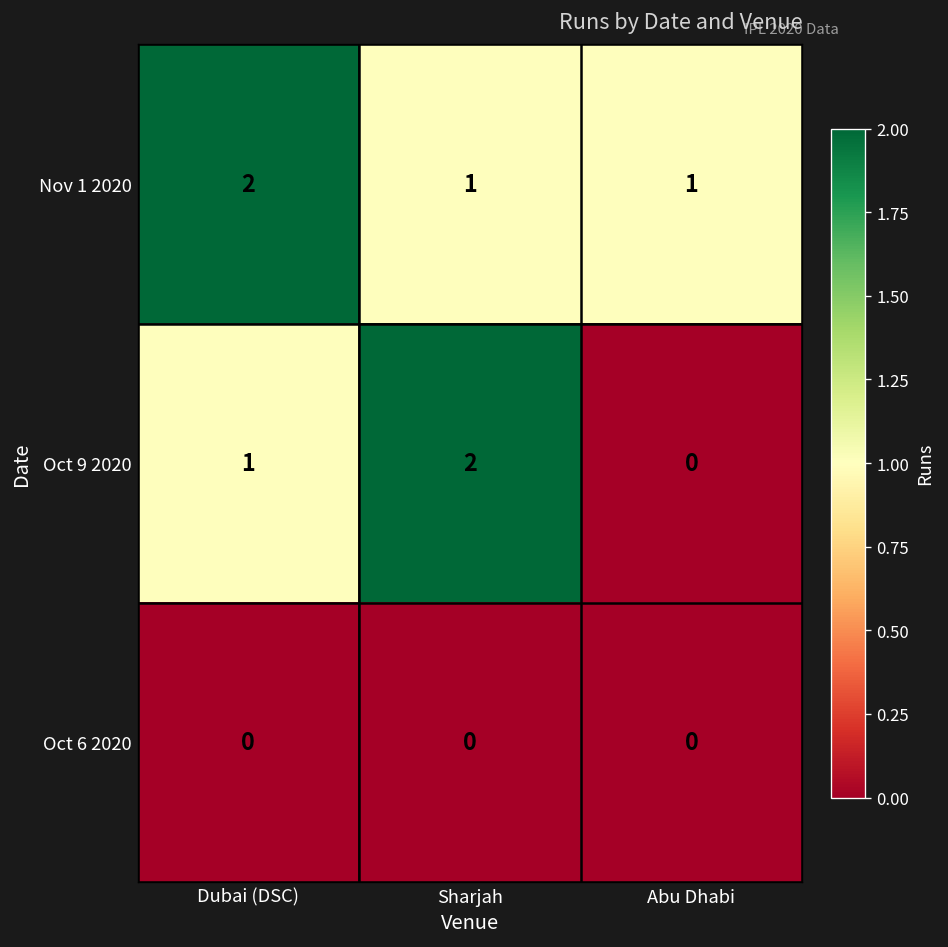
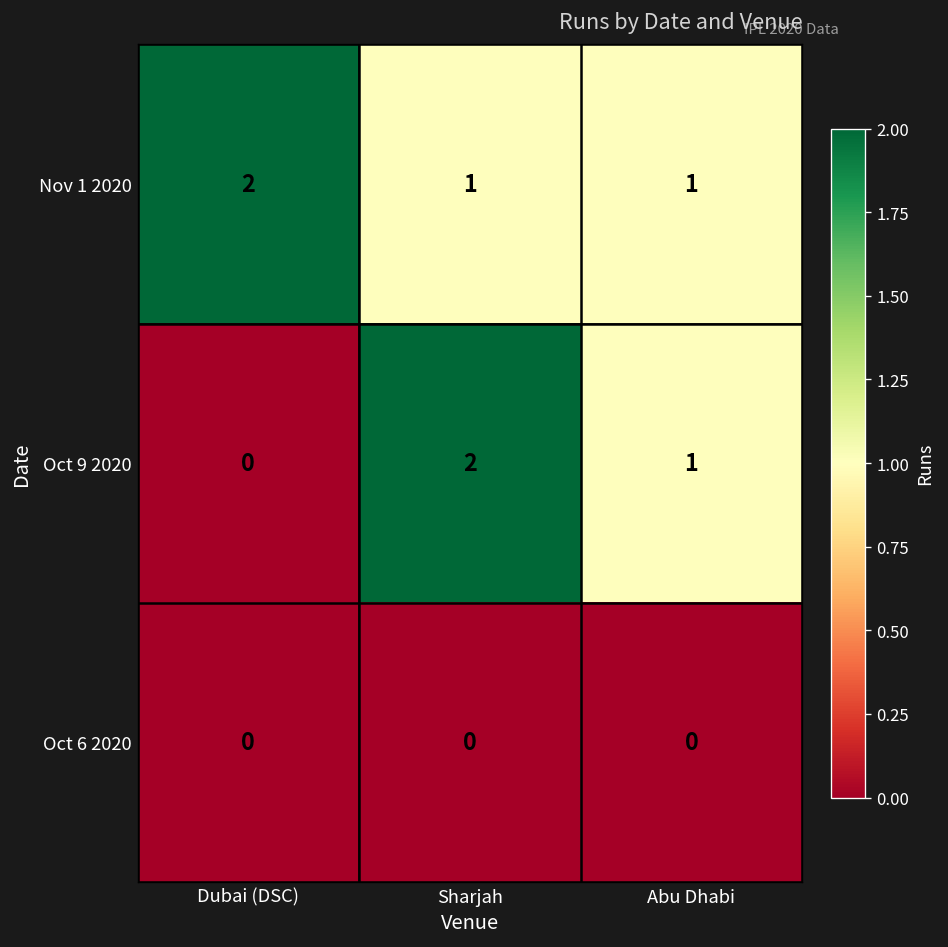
  {
    "Nov 1 2020": {
      "Dubai (DSC)": 2,
      "Sharjah": 1,
      "Abu Dhabi": 1
    },
    "Oct 9 2020": {
-     "Dubai (DSC)": 1,
+     "Dubai (DSC)": 0,
      "Sharjah": 2,
-     "Abu Dhabi": 0
+     "Abu Dhabi": 1
    },
    "Oct 6 2020": {
      "Dubai (DSC)": 0,
      "Sharjah": 0,
      "Abu Dhabi": 0
    }
  }
